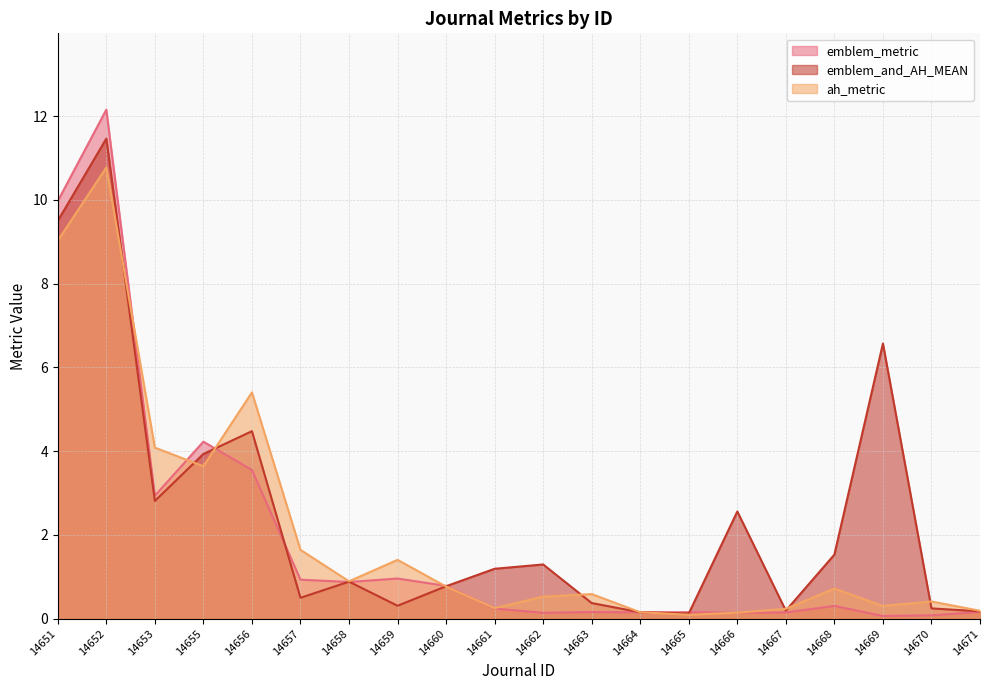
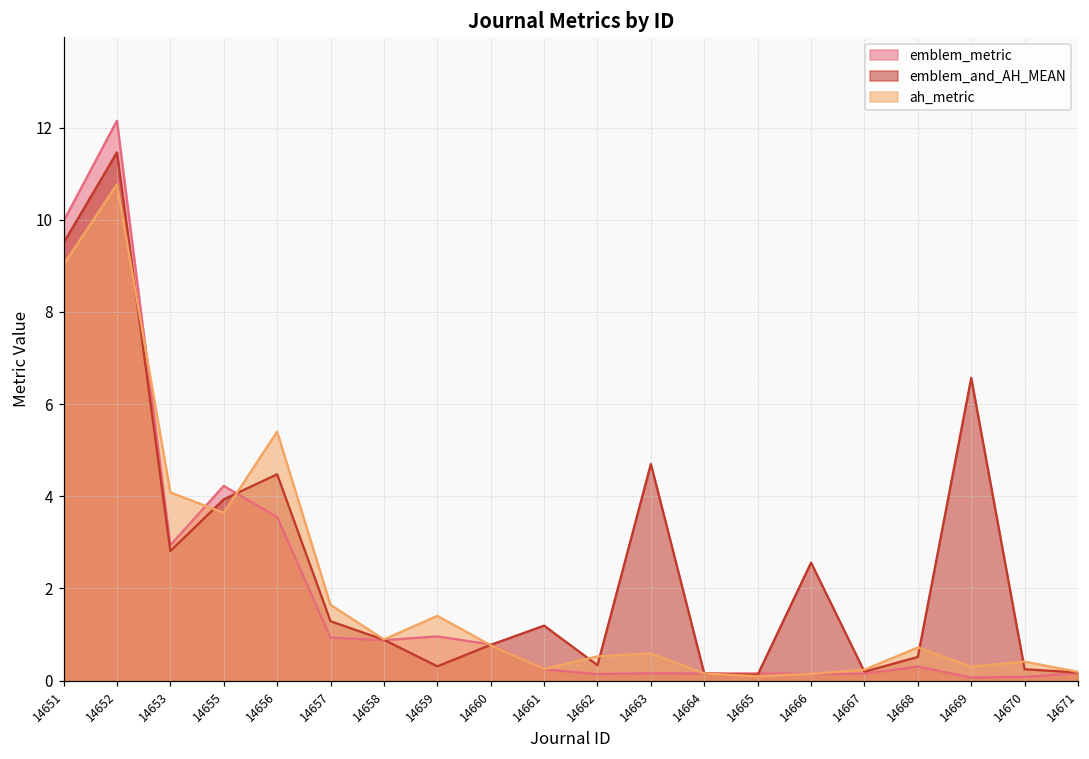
  {
    "emblem_and_AH_MEAN": {
      "14651": 9.5,
      "14652": 11.5,
      "14653": 2.8,
      "14655": 3.9,
      "14656": 4.5,
-     "14657": 0.5,
+     "14657": 1.3,
      "14659": 0.3,
      "14661": 1.2,
-     "14662": 1.3,
-     "14663": 0.4,
+     "14662": 0.3,
+     "14663": 4.7,
      "14666": 2.6,
-     "14668": 1.5,
+     "14668": 0.5,
      "14669": 6.6,
      "14670": 0.2
    }
  }
